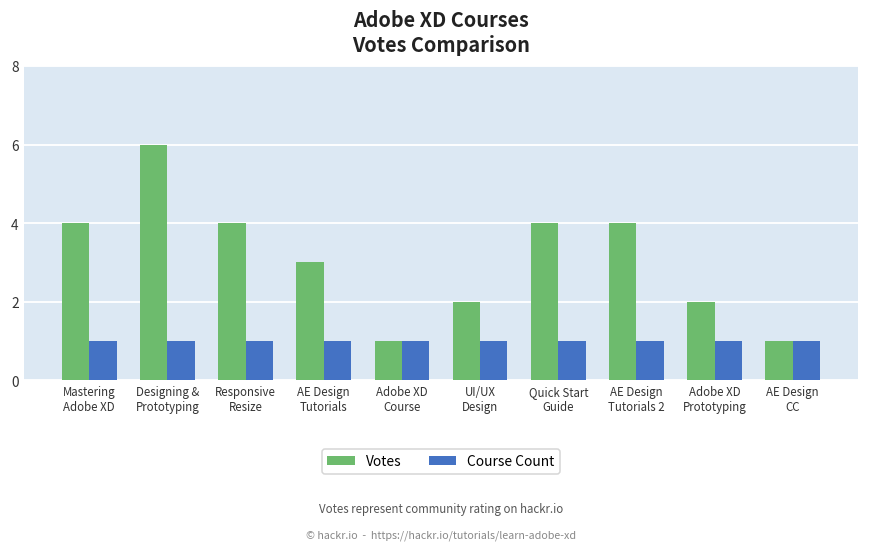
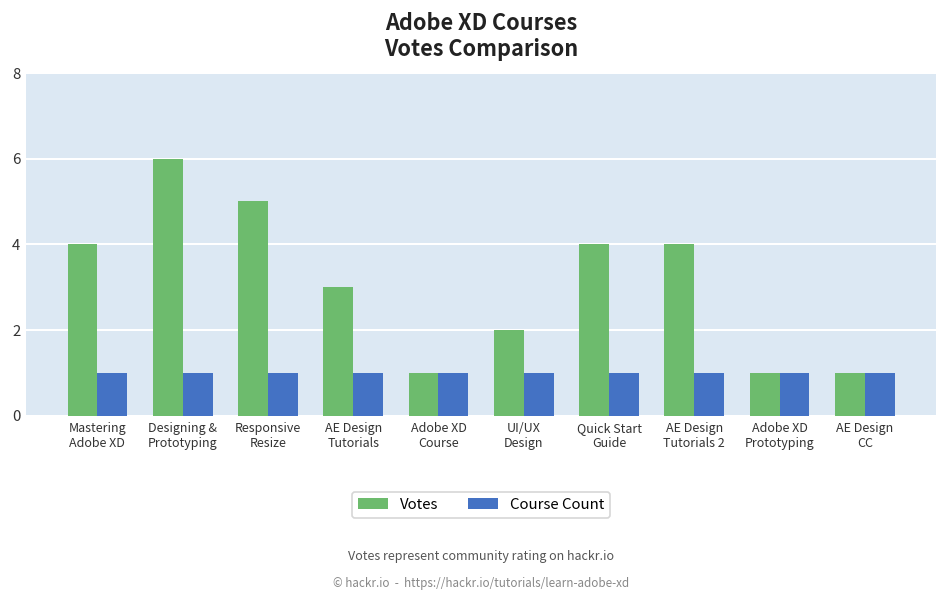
  {
    "Votes": {
      "Mastering Adobe XD": 4,
      "Designing & Prototyping": 6,
-     "Responsive Resize": 4,
+     "Responsive Resize": 5,
      "AE Design Tutorials": 3,
      "Adobe XD Course": 1,
      "UI/UX Design": 2,
      "Quick Start Guide": 4,
      "AE Design Tutorials 2": 4,
-     "Adobe XD Prototyping": 2,
+     "Adobe XD Prototyping": 1,
      "AE Design CC": 1
    },
    "Course Count": {
      "Mastering Adobe XD": 1,
      "Designing & Prototyping": 1,
      "Responsive Resize": 1,
      "AE Design Tutorials": 1,
      "Adobe XD Course": 1,
      "UI/UX Design": 1,
      "Quick Start Guide": 1,
      "AE Design Tutorials 2": 1,
      "Adobe XD Prototyping": 1,
      "AE Design CC": 1
    }
  }
